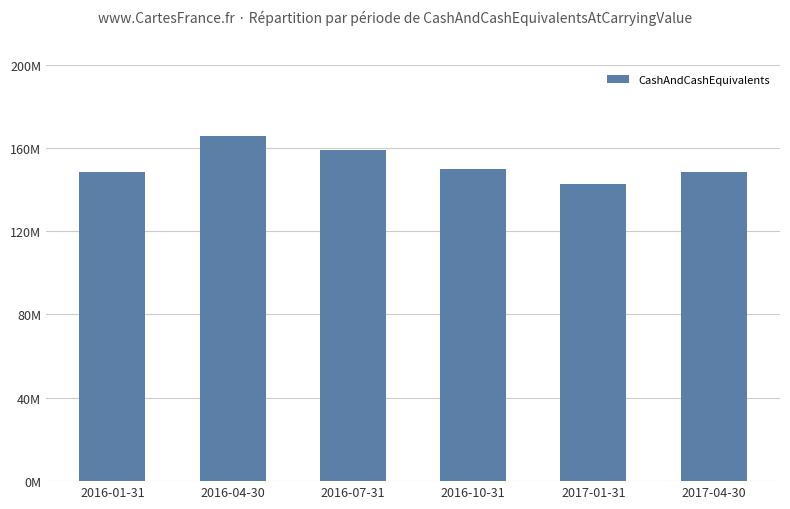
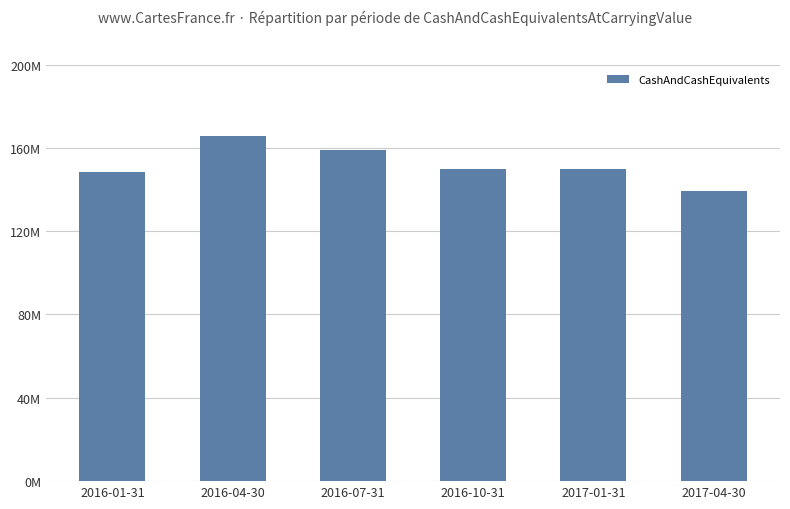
  {
    "2016-01-31": 148000000,
    "2016-04-30": 166000000,
    "2016-07-31": 159000000,
    "2016-10-31": 150000000,
-   "2017-01-31": 143000000,
-   "2017-04-30": 148000000
+   "2017-01-31": 150000000,
+   "2017-04-30": 139000000
  }
